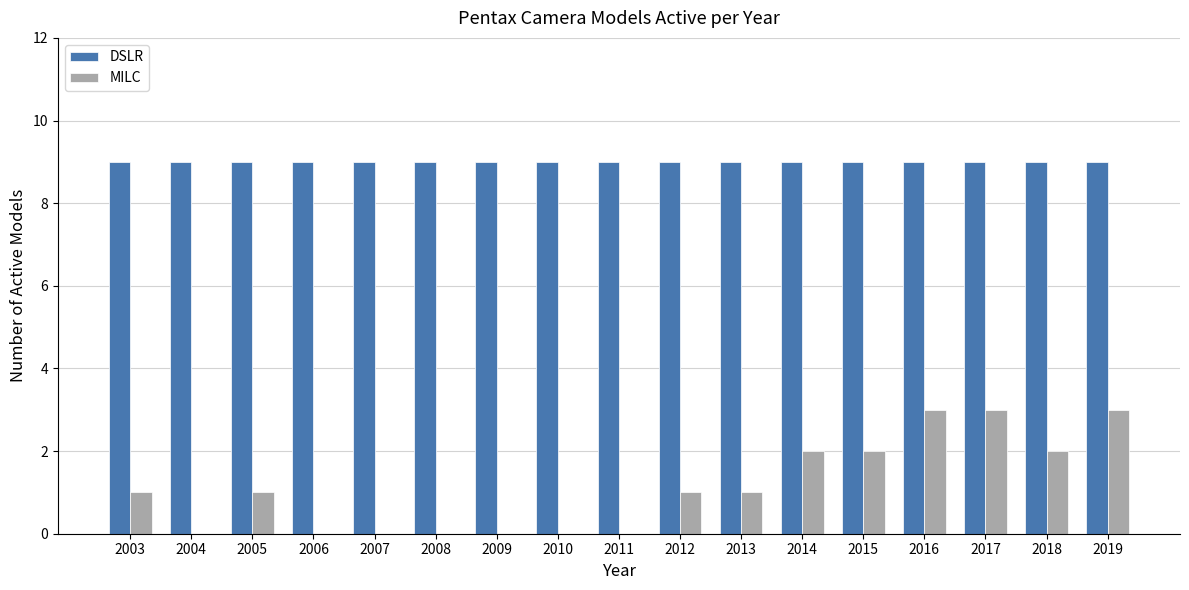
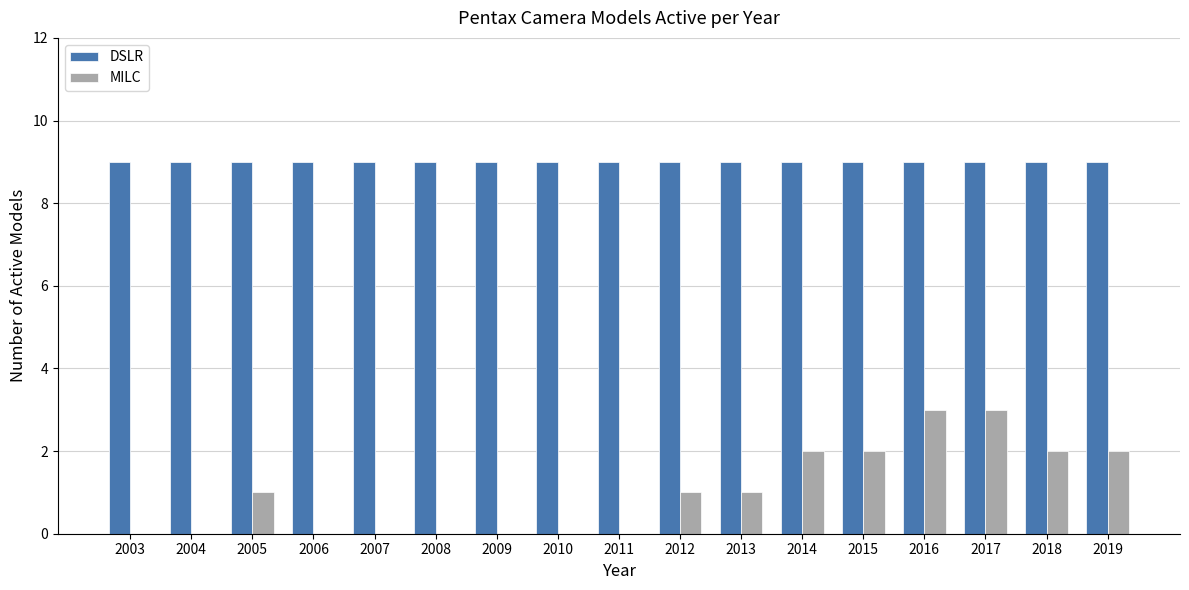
  {
    "DSLR": {
      "2003": 9,
      "2004": 9,
      "2005": 9,
      "2006": 9,
      "2007": 9,
      "2008": 9,
      "2009": 9,
      "2010": 9,
      "2011": 9,
      "2012": 9,
      "2013": 9,
      "2014": 9,
      "2015": 9,
      "2016": 9,
      "2017": 9,
      "2018": 9,
      "2019": 9
    },
    "MILC": {
-     "2003": 1,
+     "2003": 0,
      "2004": 0,
      "2005": 1,
      "2006": 0,
      "2007": 0,
      "2008": 0,
      "2009": 0,
      "2010": 0,
      "2011": 0,
      "2012": 1,
      "2013": 1,
      "2014": 2,
      "2015": 2,
      "2016": 3,
      "2017": 3,
      "2018": 2,
-     "2019": 3
+     "2019": 2
    }
  }
